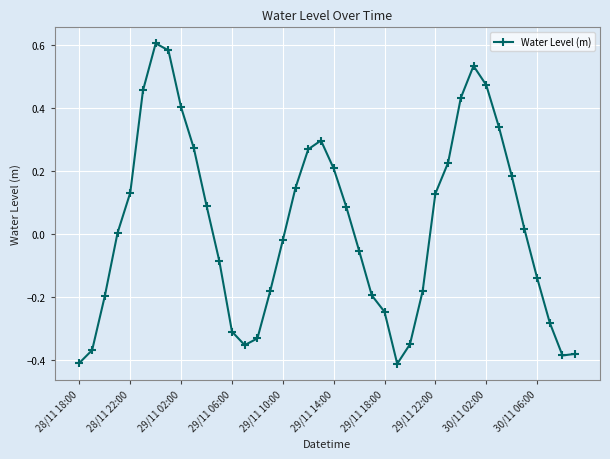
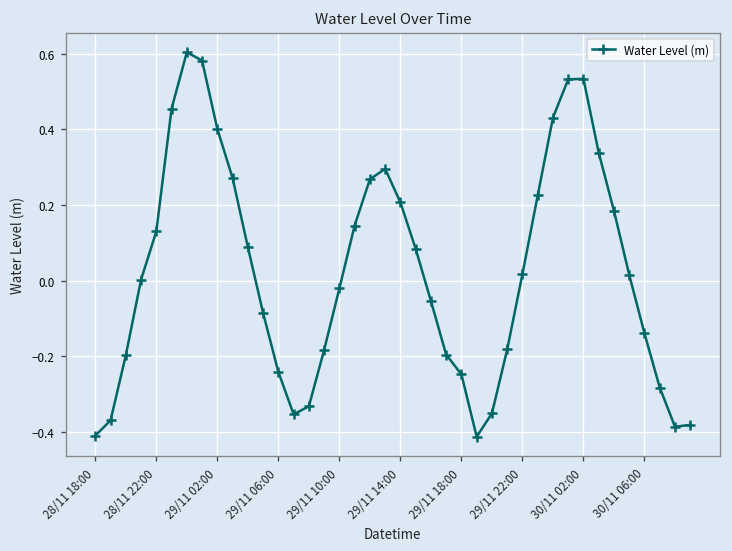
  {
    "28/11 18:00": -0.41,
    "28/11 22:00": 0.13,
    "29/11 02:00": 0.40,
-   "29/11 06:00": -0.31,
+   "29/11 06:00": -0.24,
    "29/11 10:00": -0.02,
    "29/11 14:00": 0.21,
    "29/11 18:00": -0.25,
-   "29/11 22:00": 0.13,
-   "30/11 02:00": 0.47,
+   "29/11 22:00": 0.02,
+   "30/11 02:00": 0.53,
    "30/11 06:00": -0.14
  }
